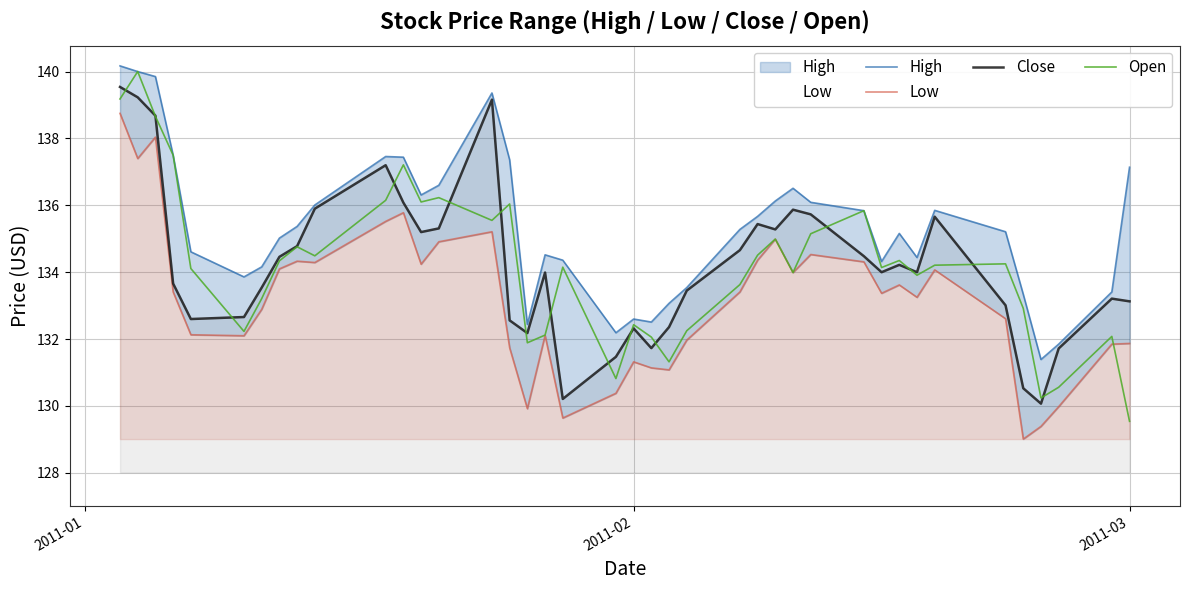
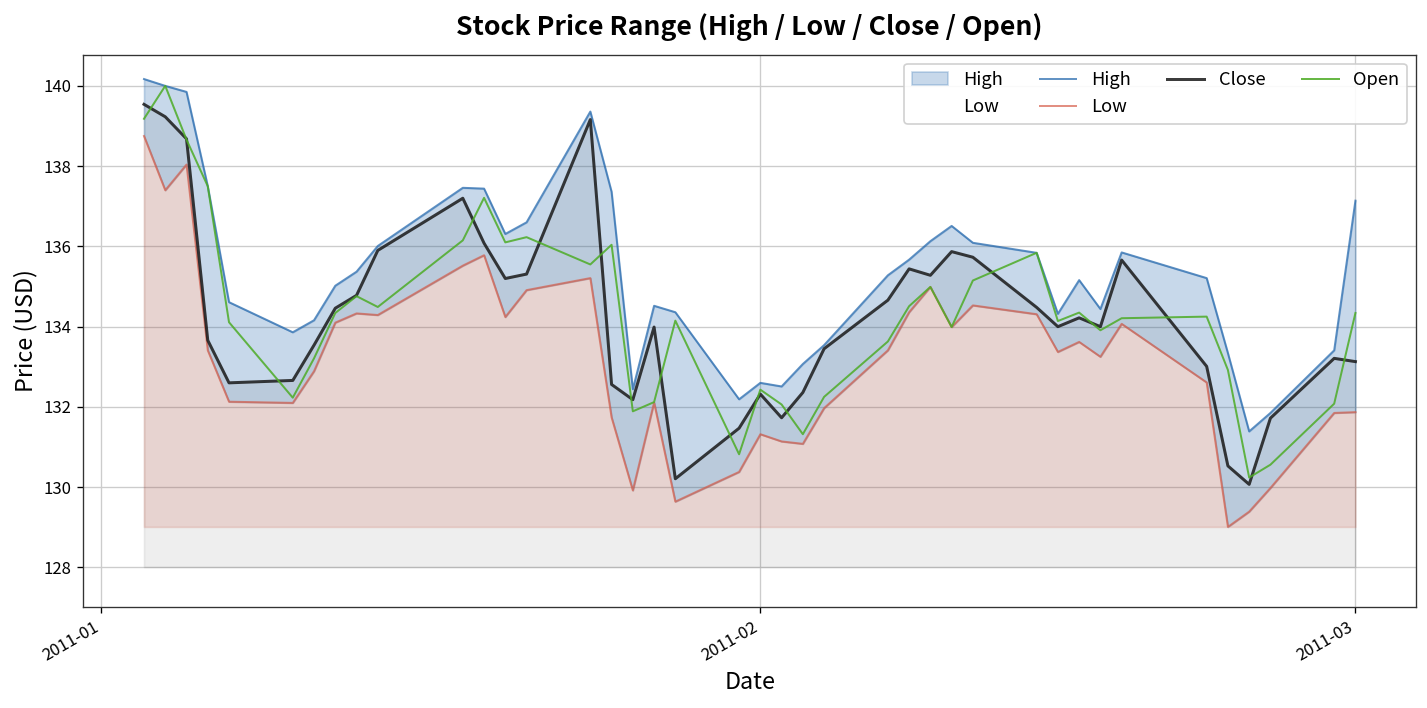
  {
    "Close": {
      "2011-02": 132.3,
      "2011-03": 133.1
    },
    "Open": {
      "2011-02": 132.4,
-     "2011-03": 129.5
+     "2011-03": 134.3
    }
  }
